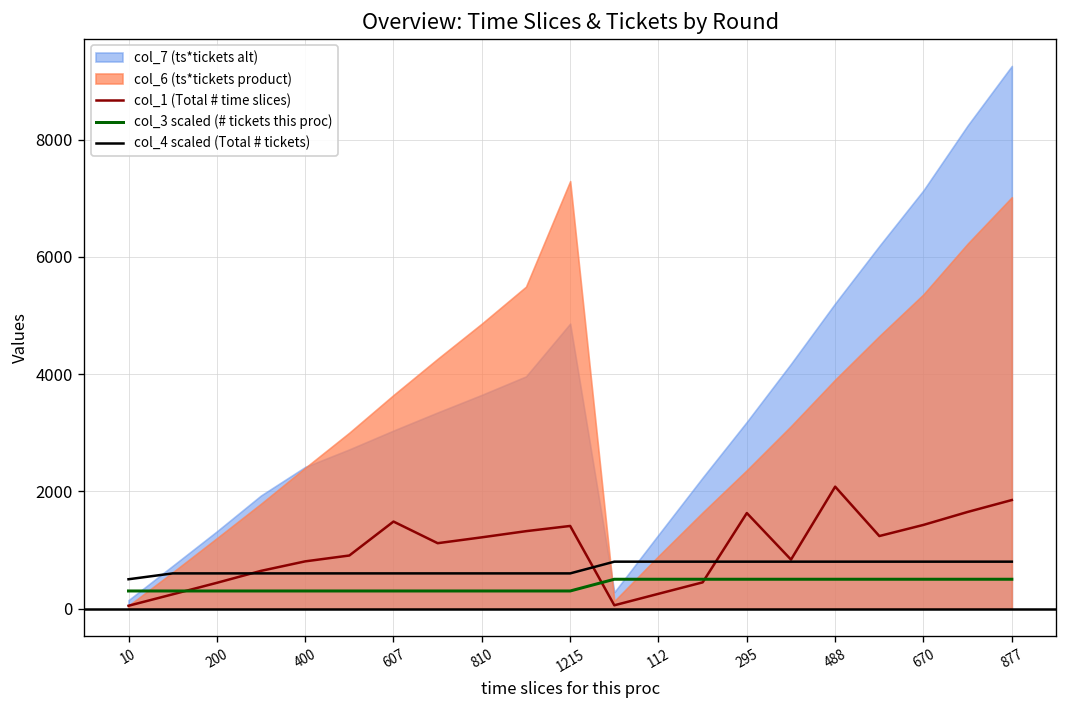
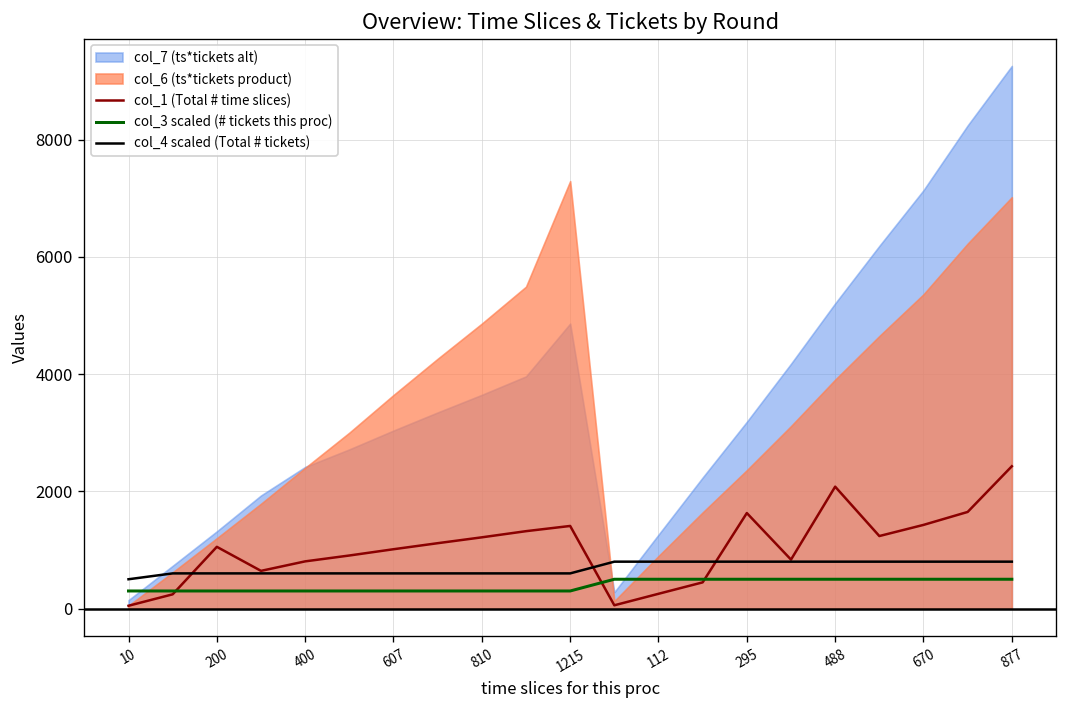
  {
    "col_7 (ts*tickets alt)": {
      "10": 100,
      "200": 1300,
      "607": 3000,
      "810": 3600,
      "1215": 4900,
      "112": 1300,
      "295": 3200,
      "488": 5200,
      "670": 7100,
      "877": 9300
    },
    "col_1 (Total # time slices)": {
-     "200": 400,
+     "200": 1100,
      "400": 800,
-     "607": 1500,
+     "607": 1000,
      "810": 1200,
      "1215": 1400,
      "112": 300,
      "295": 1600,
      "488": 2100,
      "670": 1400,
-     "877": 1900
+     "877": 2400
    },
    "col_3 scaled (# tickets this proc)": {
      "10": 300,
      "200": 300,
      "400": 300,
      "607": 300,
      "810": 300,
      "1215": 300,
      "112": 500,
      "295": 500,
      "488": 500,
      "670": 500,
      "877": 500
    },
    "col_6 (ts*tickets product)": {
      "200": 1200,
      "607": 3600,
      "810": 4900,
      "1215": 7300,
      "112": 900,
      "295": 2400,
      "488": 3900,
      "670": 5400,
      "877": 7000
    }
  }
